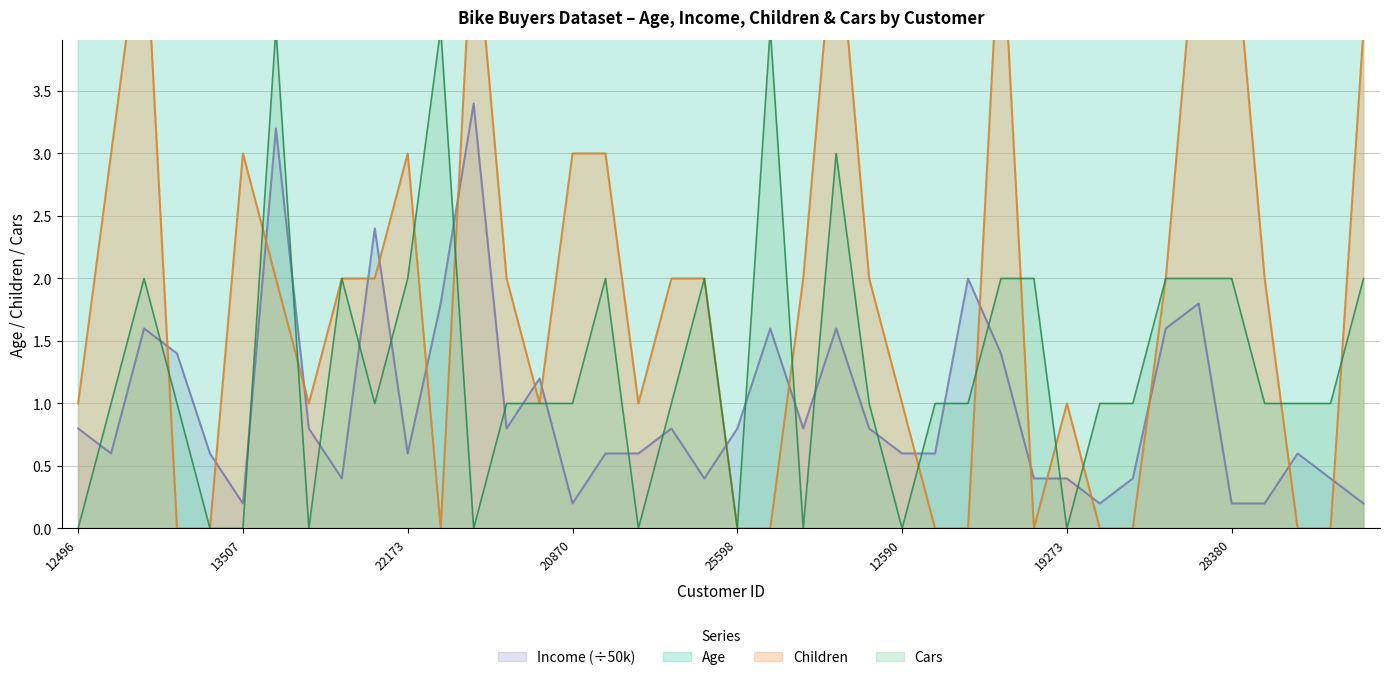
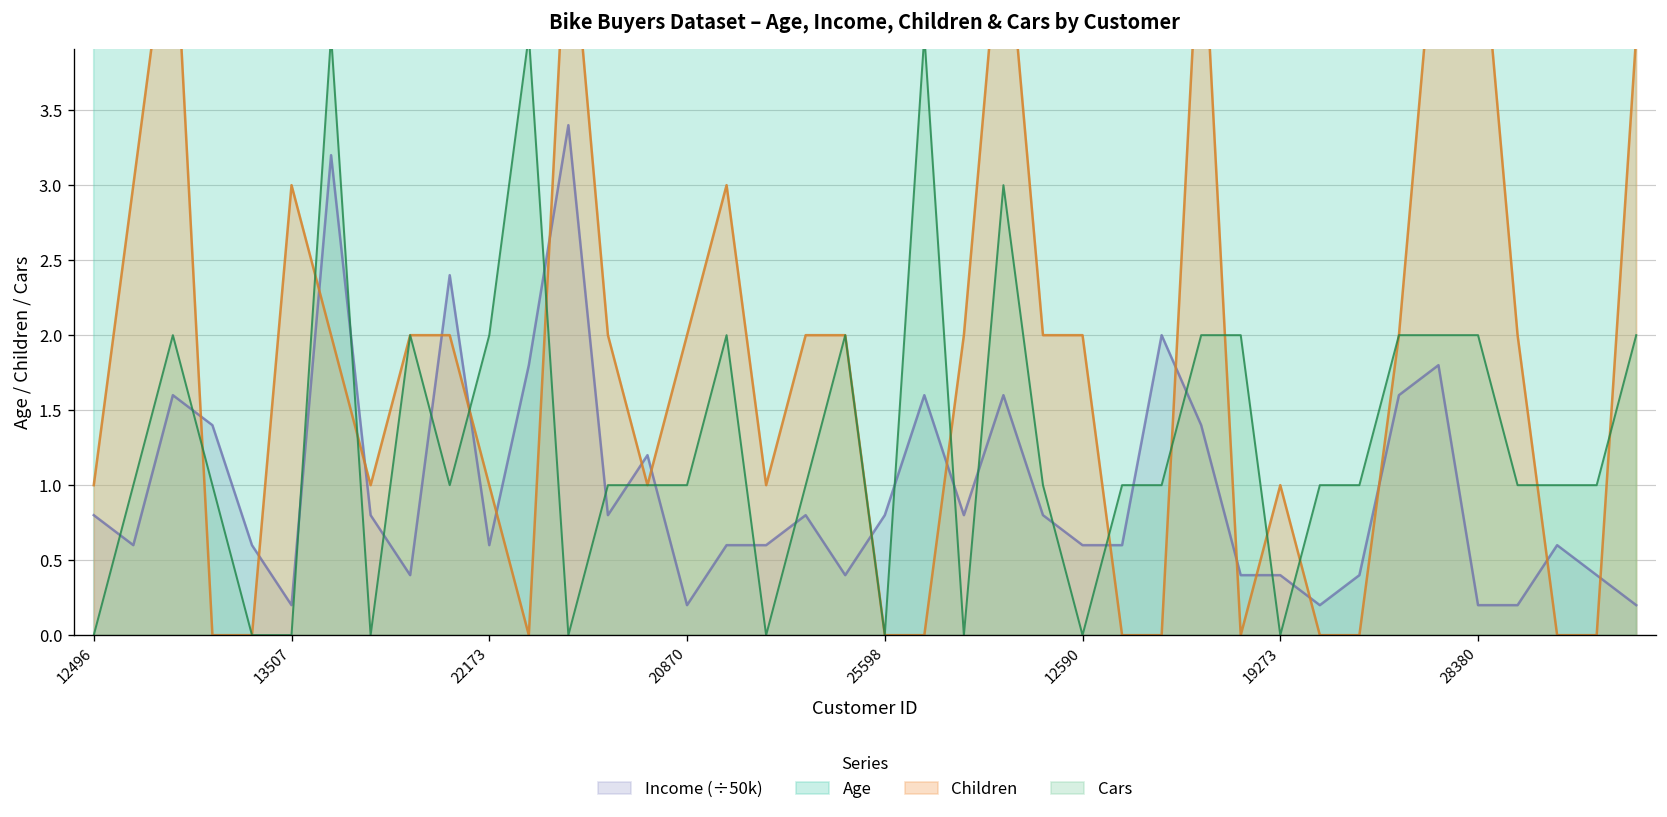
  {
    "Children": {
      "12496": 1,
      "13507": 3,
-     "22173": 3,
-     "20870": 3,
-     "12590": 1,
+     "22173": 1,
+     "20870": 2,
+     "12590": 2,
      "19273": 1
    }
  }
